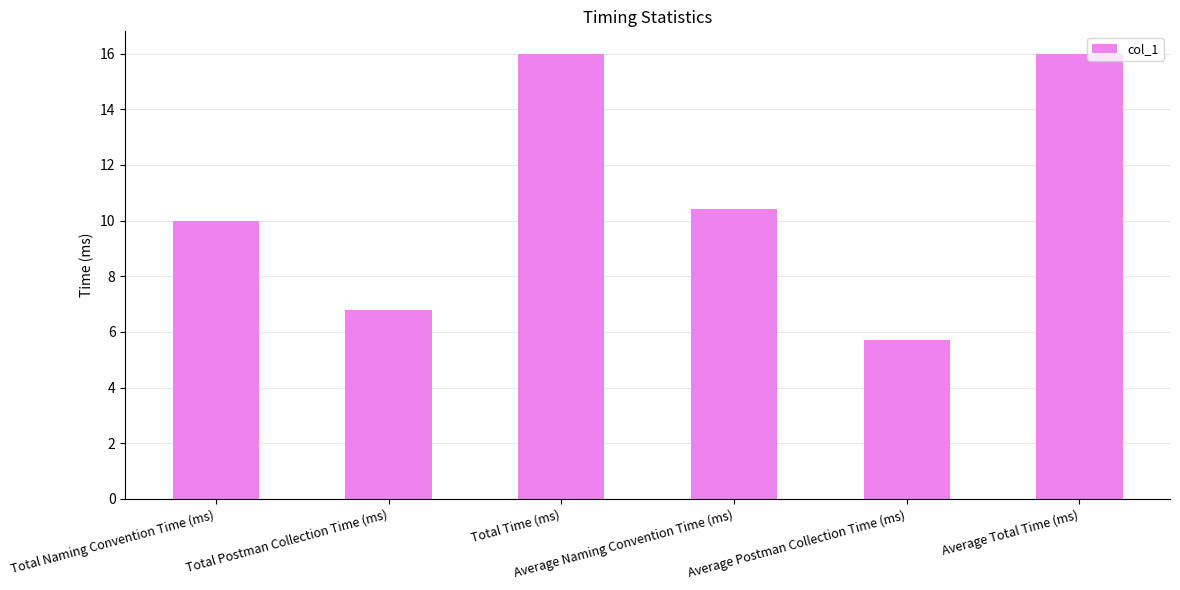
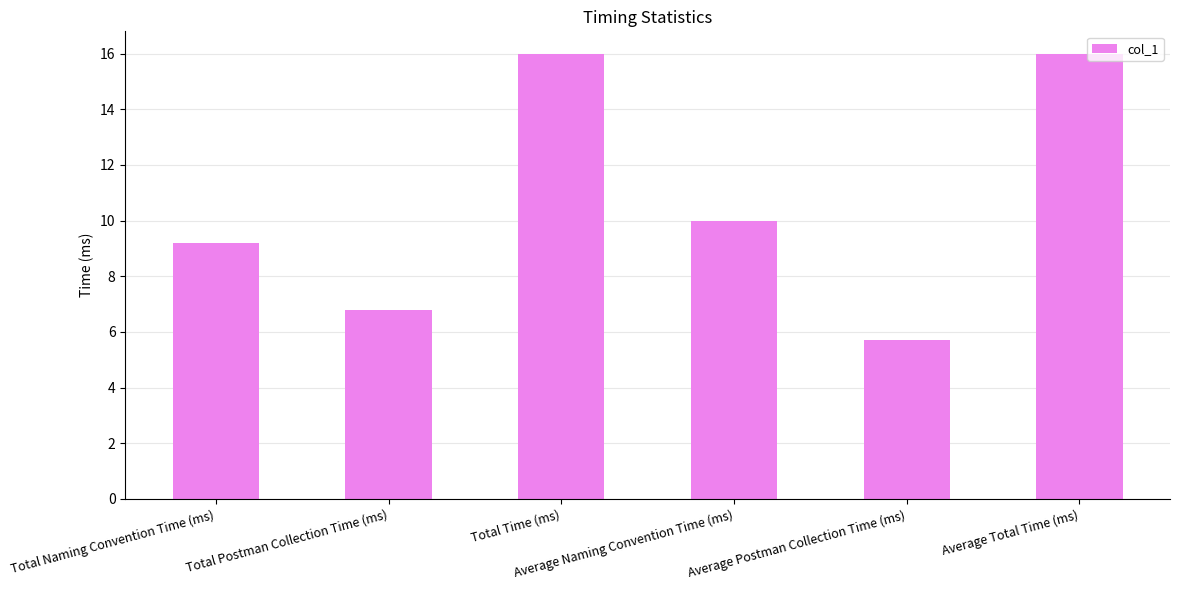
  {
-   "Total Naming Convention Time (ms)": 10.0,
+   "Total Naming Convention Time (ms)": 9.2,
    "Total Postman Collection Time (ms)": 6.8,
    "Total Time (ms)": 16.0,
-   "Average Naming Convention Time (ms)": 10.4,
+   "Average Naming Convention Time (ms)": 10.0,
    "Average Postman Collection Time (ms)": 5.7,
    "Average Total Time (ms)": 16.0
  }
